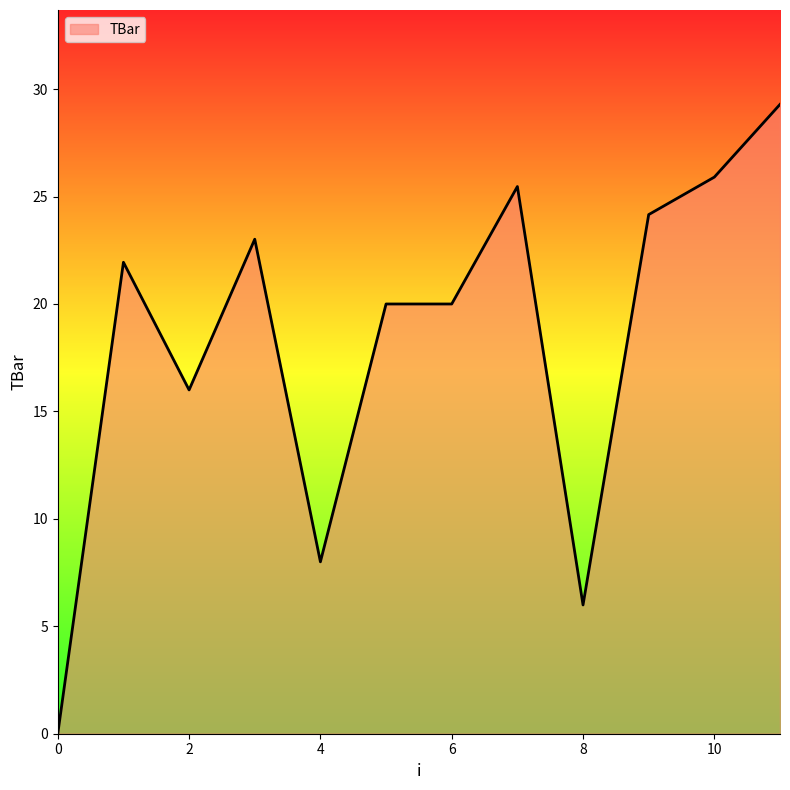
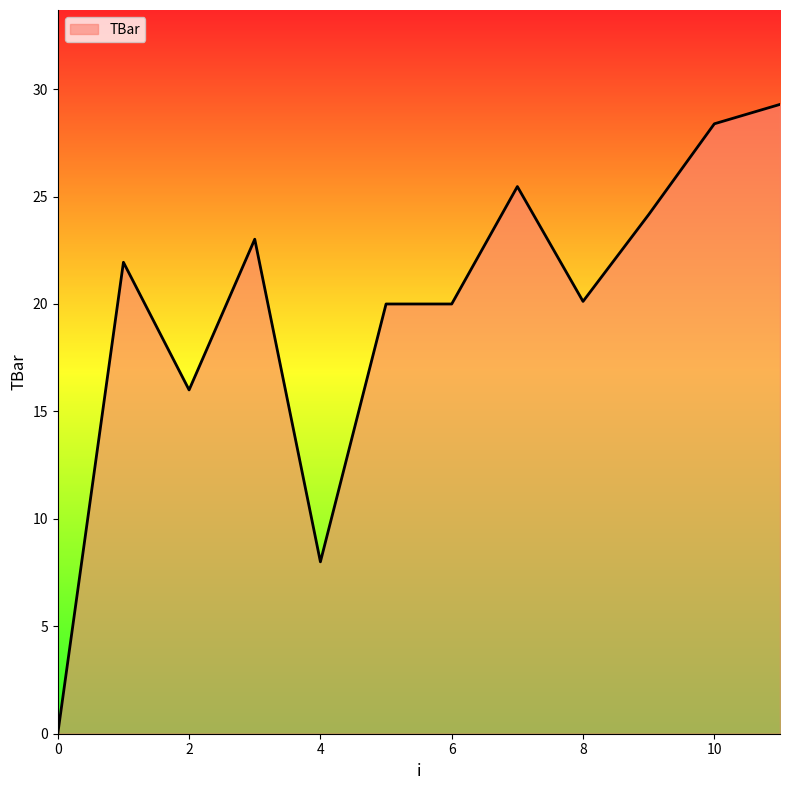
  {
    "0": 0.0,
    "2": 16.0,
    "4": 8.0,
    "6": 20.0,
-   "8": 6.0,
-   "10": 25.9
+   "8": 20.1,
+   "10": 28.4
  }
